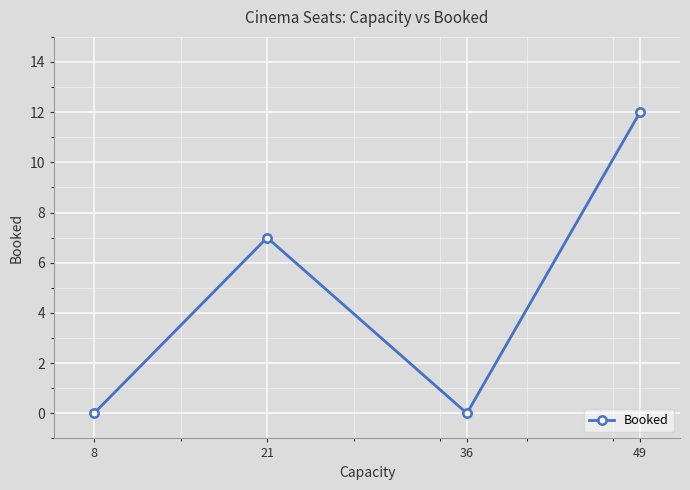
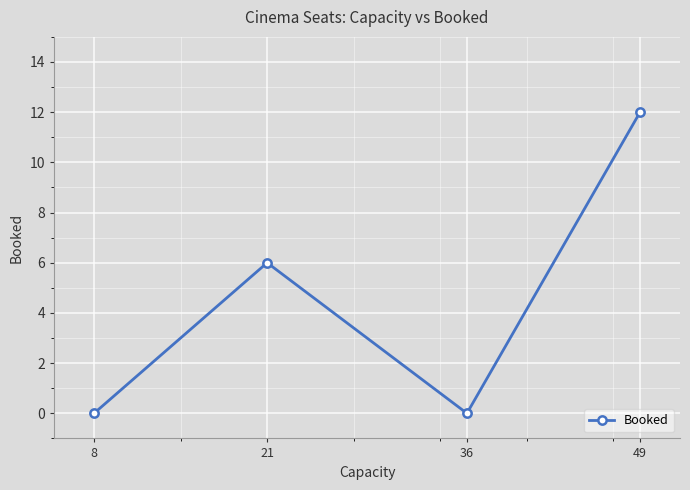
  {
    "8": 0,
-   "21": 7,
+   "21": 6,
    "36": 0,
    "49": 12
  }
